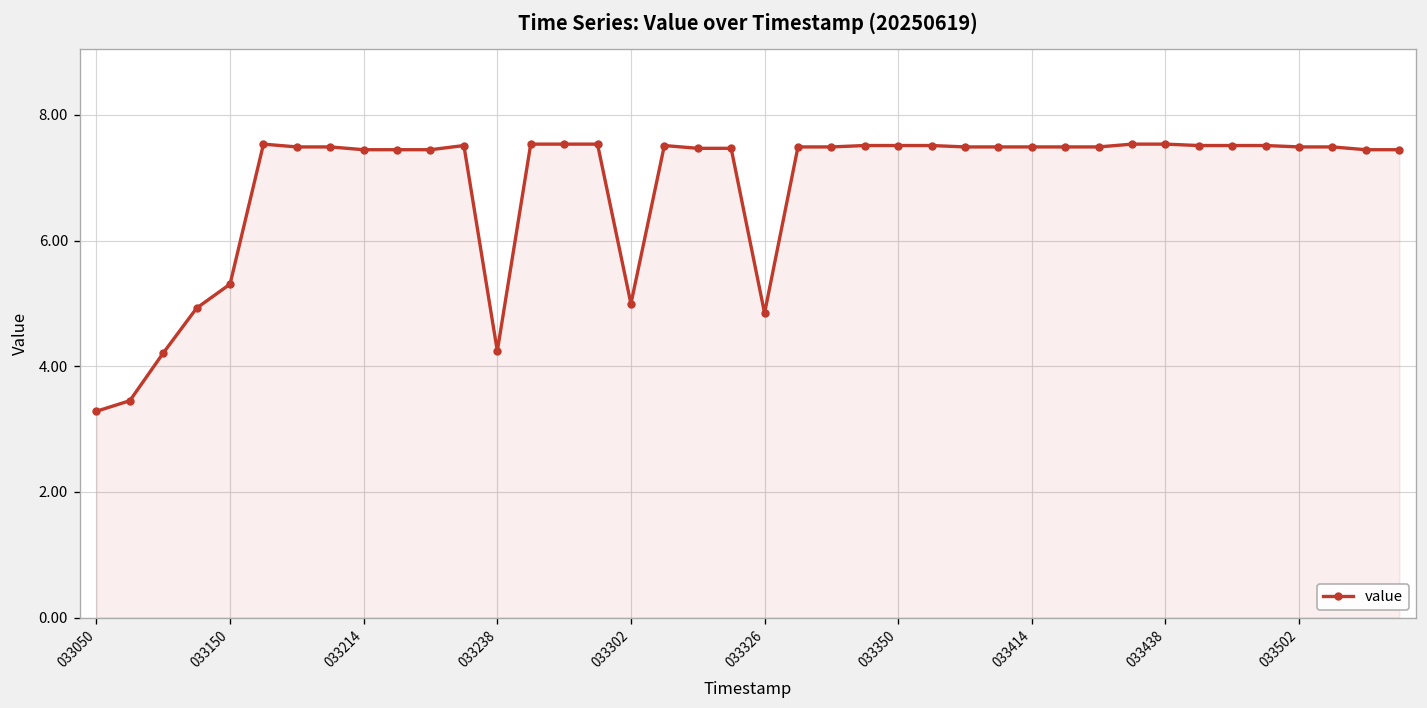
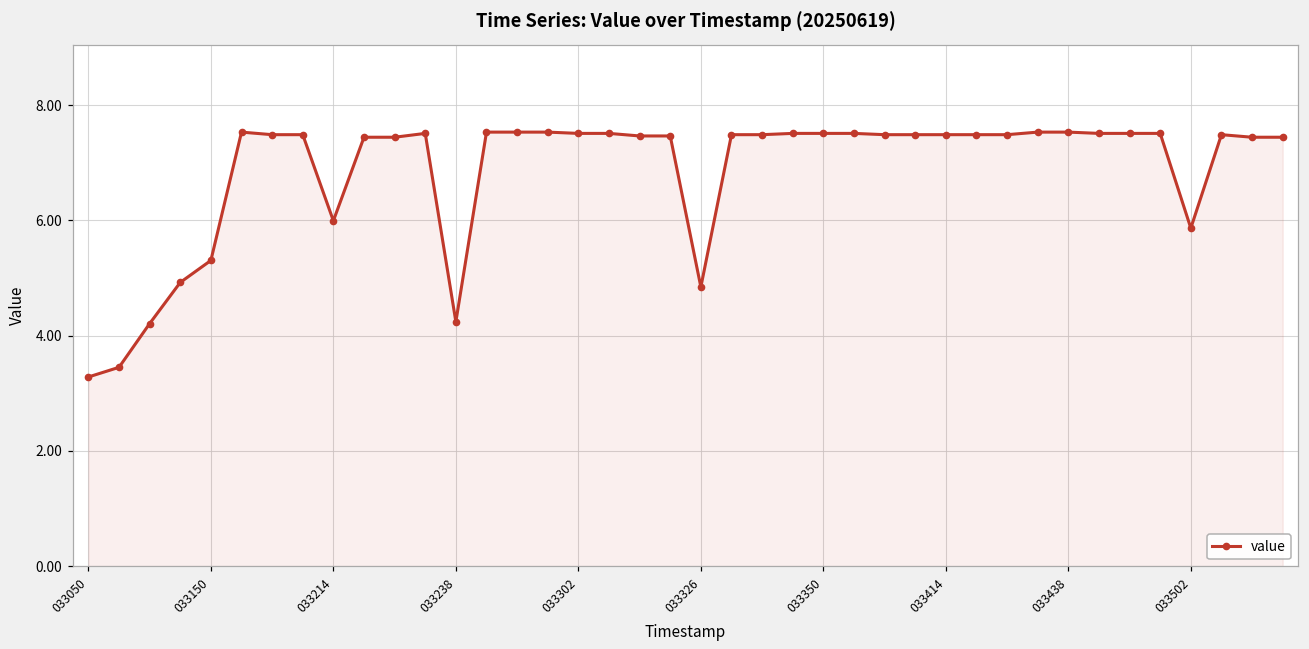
  {
    "033050": 3.3,
    "033150": 5.3,
-   "033214": 7.4,
+   "033214": 6.0,
    "033238": 4.2,
-   "033302": 5.0,
+   "033302": 7.5,
    "033326": 4.8,
    "033350": 7.5,
    "033414": 7.5,
    "033438": 7.5,
-   "033502": 7.5
+   "033502": 5.9
  }
